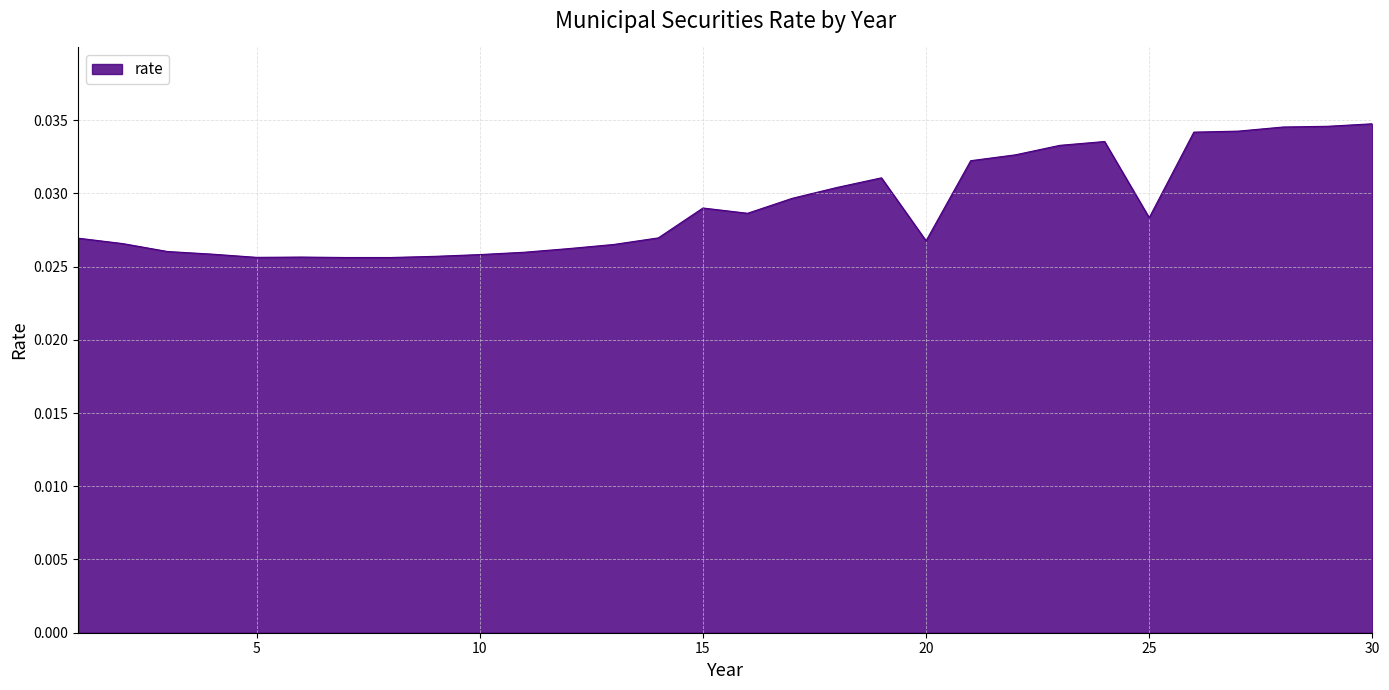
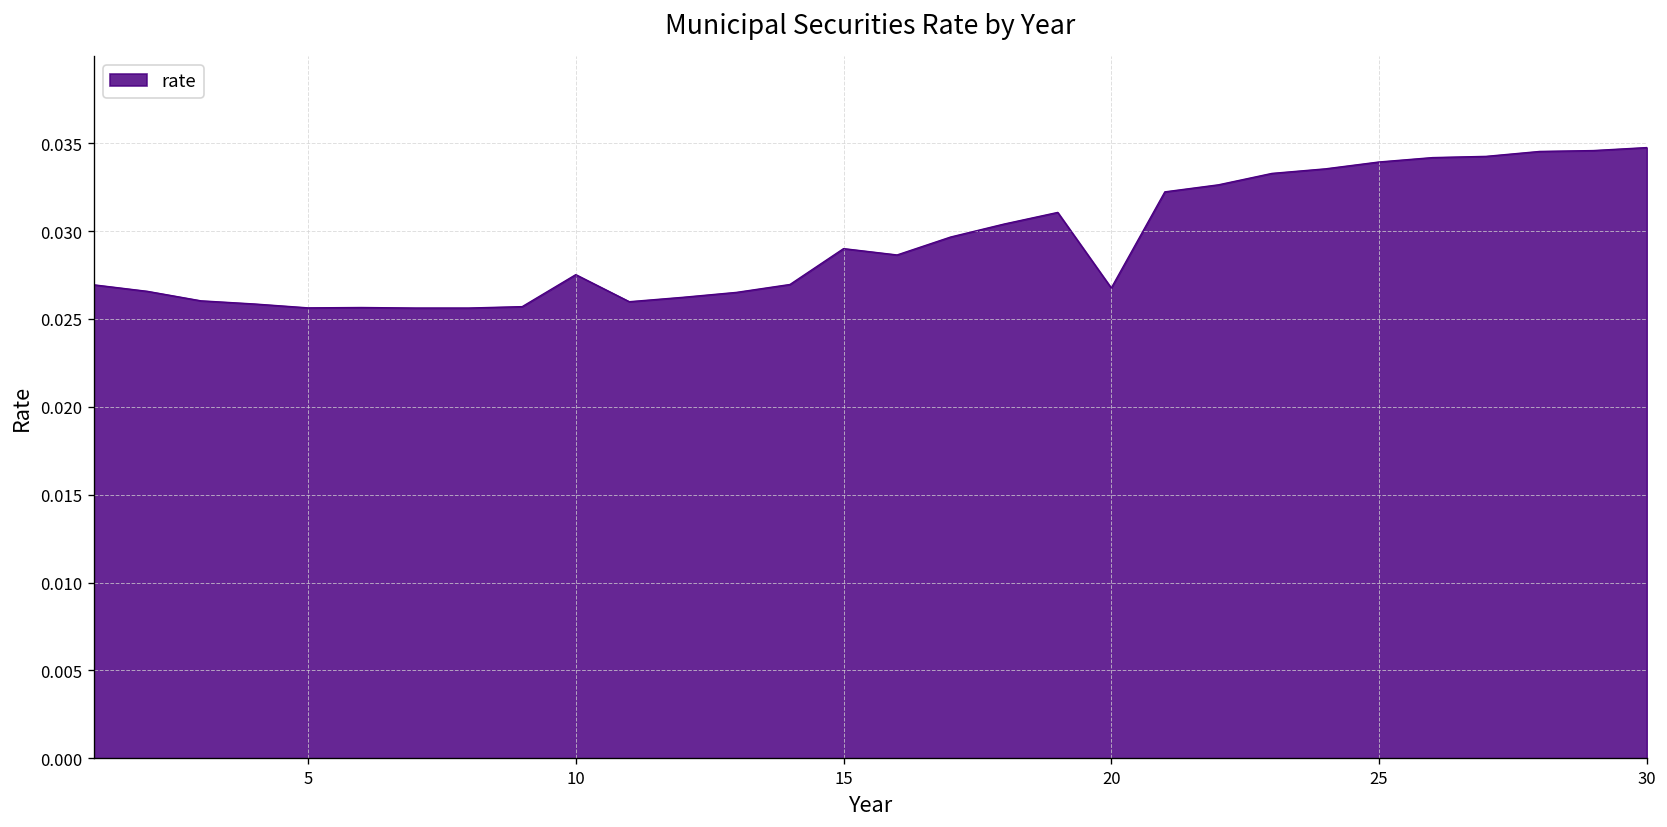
  {
    "5": 0.0256,
-   "10": 0.0258,
+   "10": 0.0275,
    "15": 0.0290,
    "20": 0.0268,
-   "25": 0.0283,
+   "25": 0.0339,
    "30": 0.0348
  }
